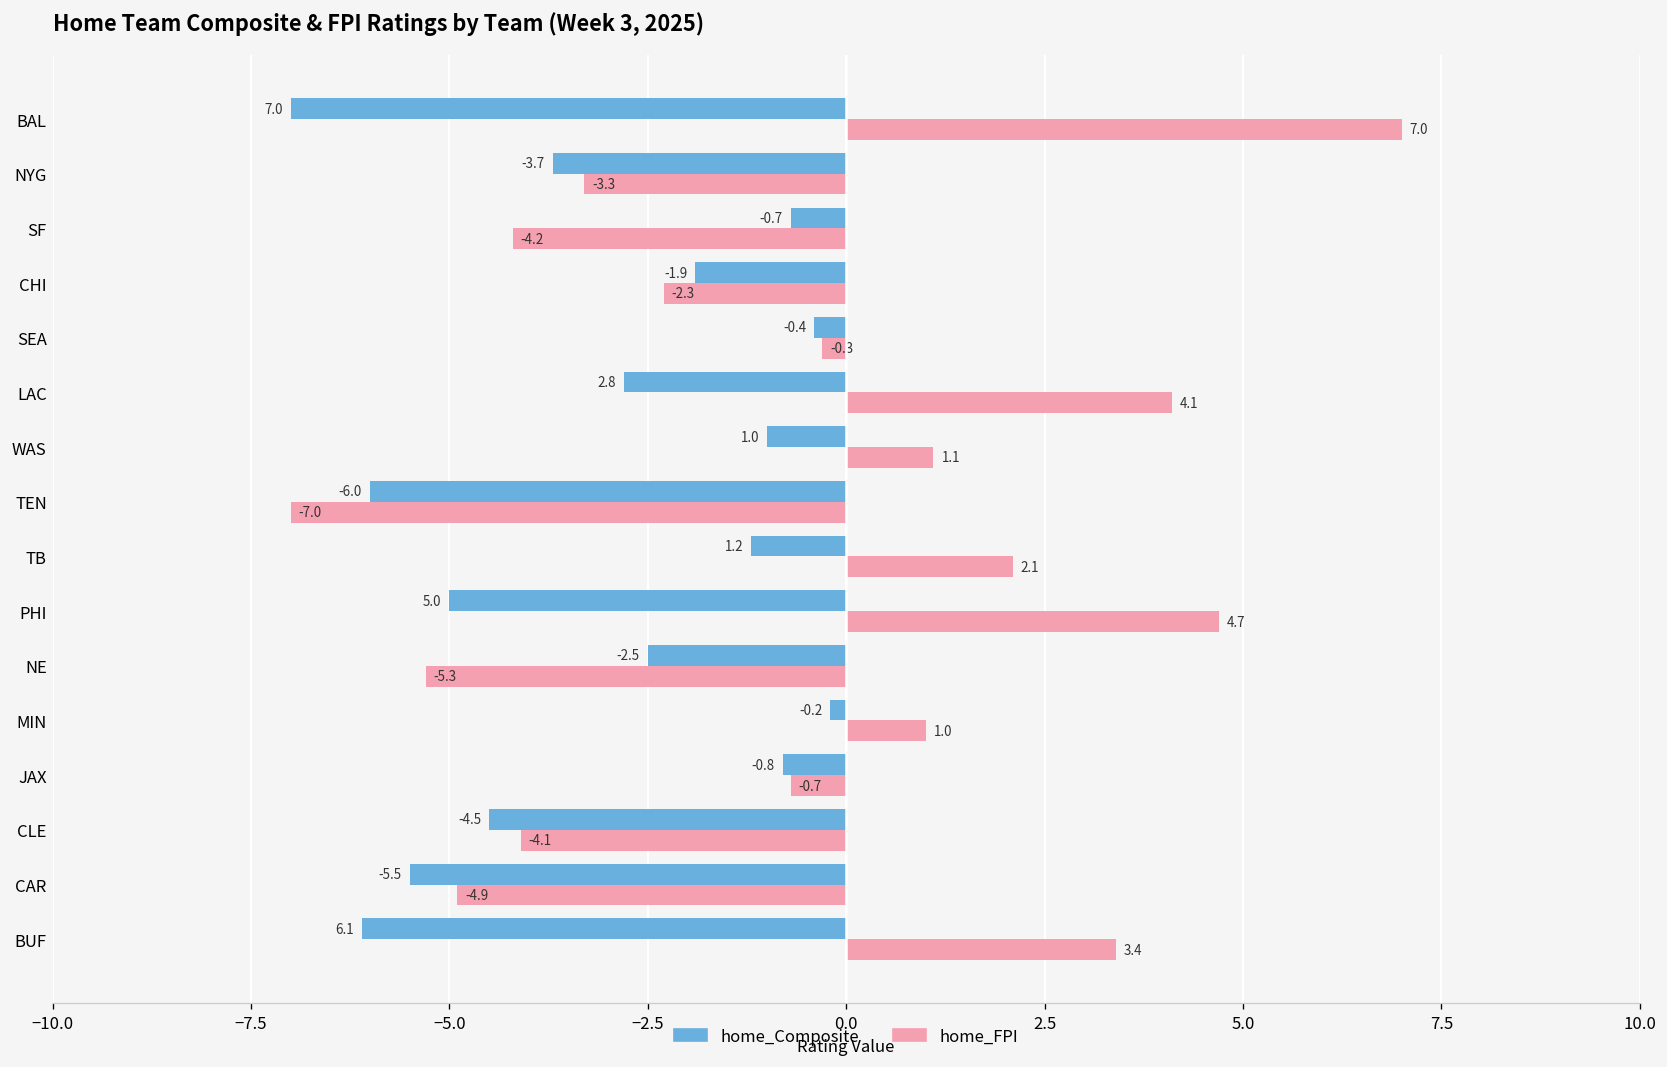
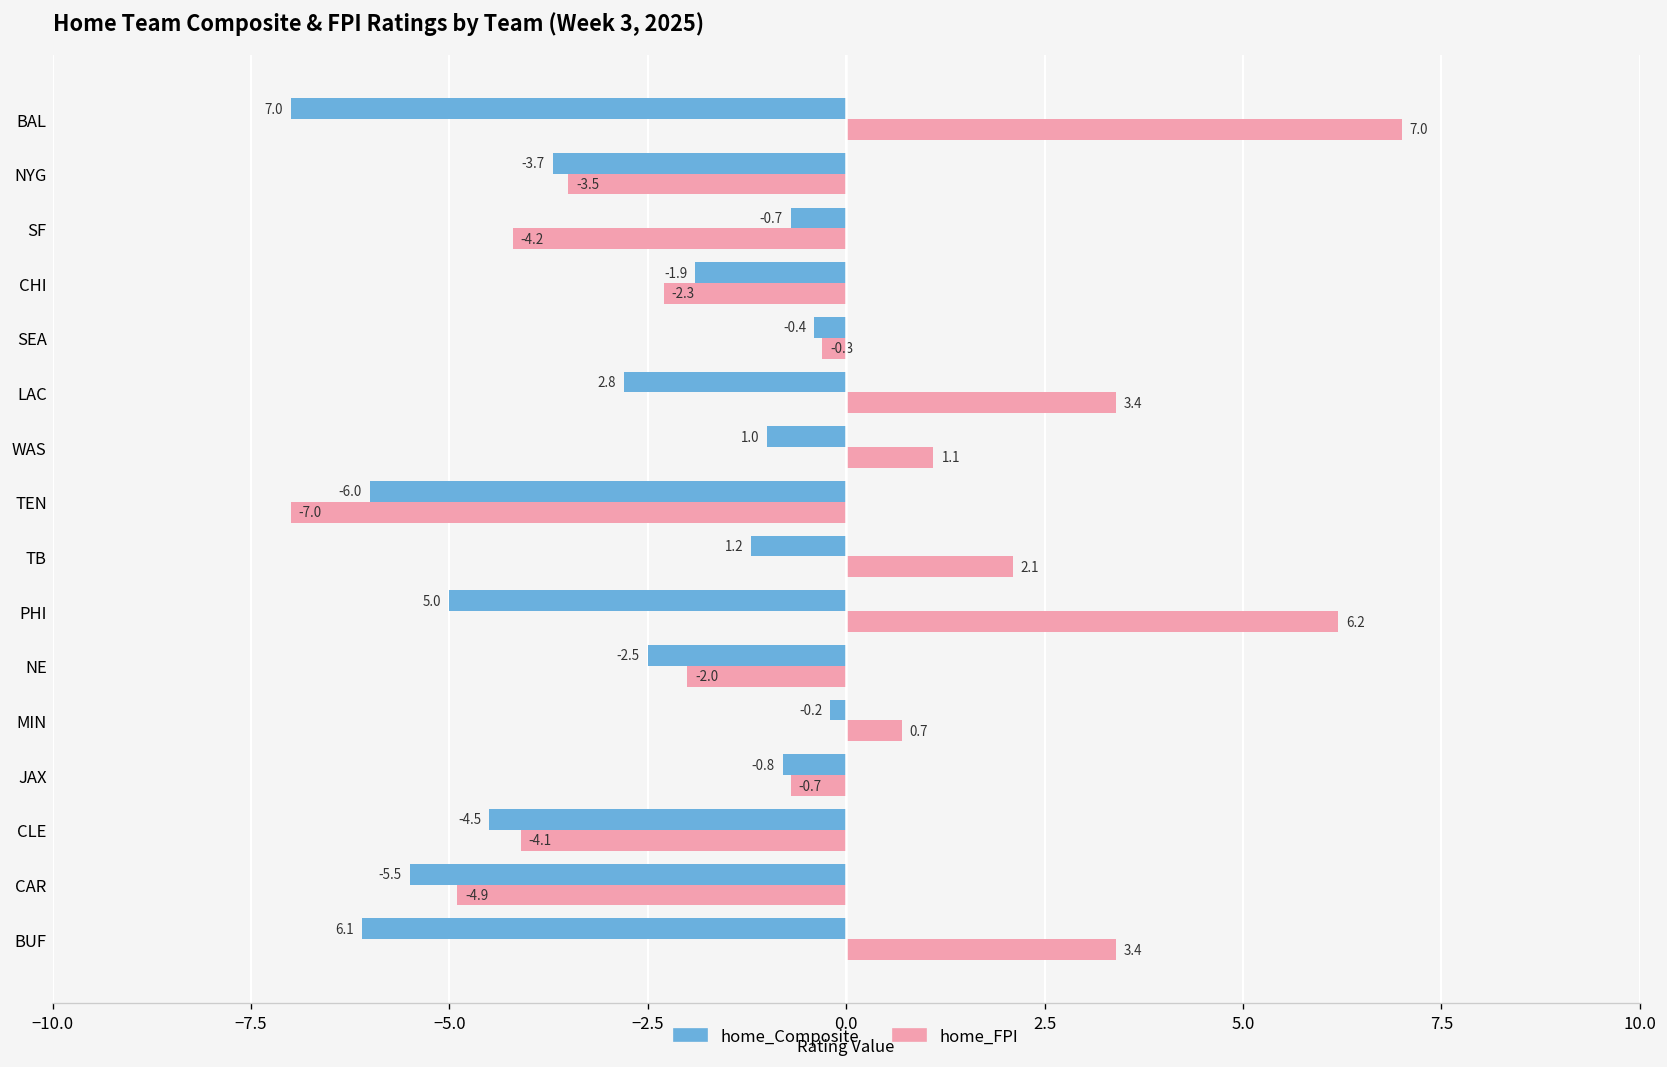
  {
    "home_Composite": {
      "NYG": -3.7,
      "SF": -0.7,
      "CHI": -1.9,
      "SEA": -0.4,
      "TEN": -6.0,
      "NE": -2.5,
      "MIN": -0.2,
      "JAX": -0.8,
      "CLE": -4.5,
      "CAR": -5.5
    },
    "home_FPI": {
      "BAL": 7.0,
-     "NYG": -3.3,
+     "NYG": -3.5,
      "SF": -4.2,
      "CHI": -2.3,
      "SEA": -0.3,
-     "LAC": 4.1,
+     "LAC": 3.4,
      "WAS": 1.1,
      "TEN": -7.0,
      "TB": 2.1,
-     "PHI": 4.7,
-     "NE": -5.3,
-     "MIN": 1.0,
+     "PHI": 6.2,
+     "NE": -2.0,
+     "MIN": 0.7,
      "JAX": -0.7,
      "CLE": -4.1,
      "CAR": -4.9,
      "BUF": 3.4
    }
  }
